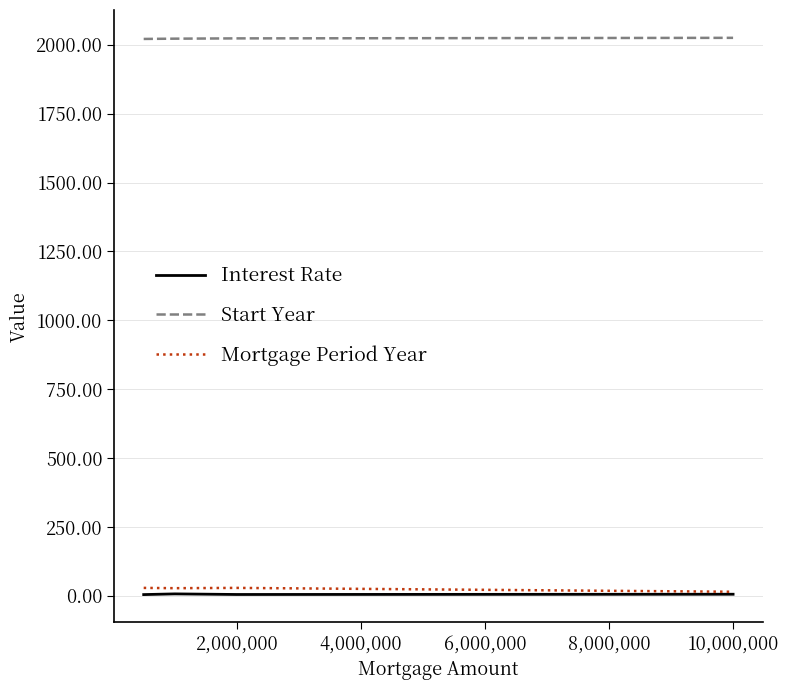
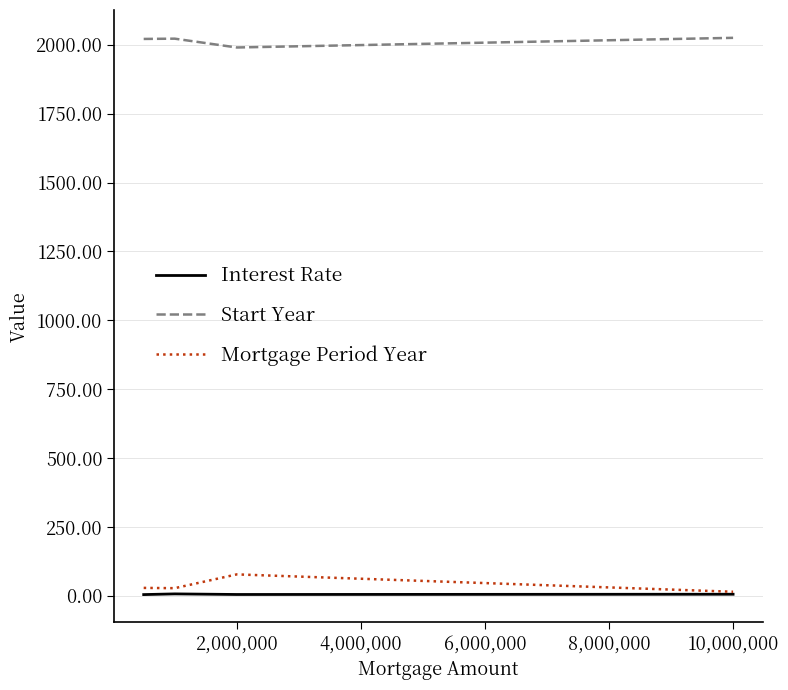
  {
    "Interest Rate": {
      "2,000,000": 10
    },
    "Start Year": {
-     "2,000,000": 2020,
+     "2,000,000": 1990,
      "10,000,000": 2030
    },
    "Mortgage Period Year": {
-     "2,000,000": 30
+     "2,000,000": 80
    }
  }
